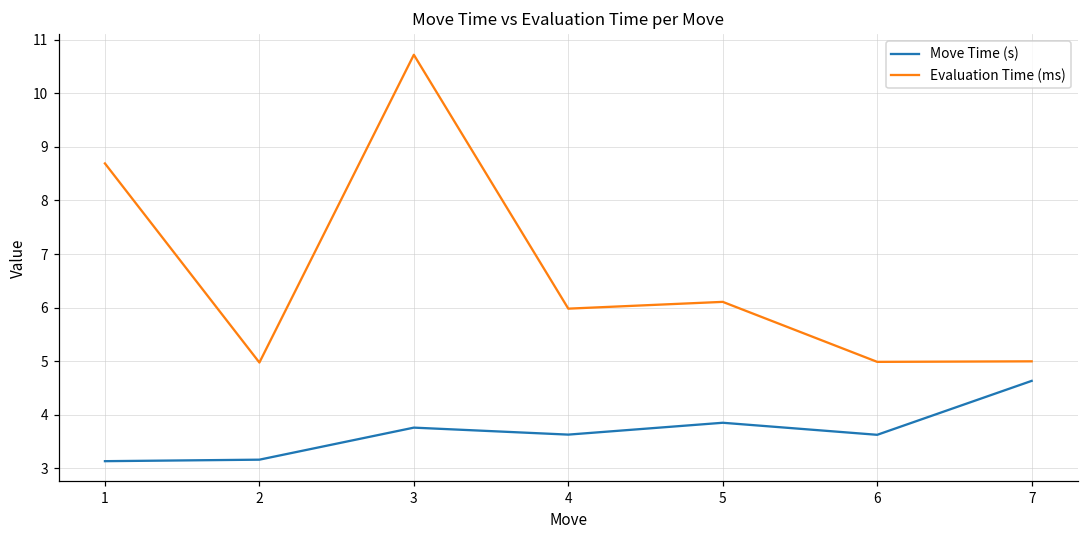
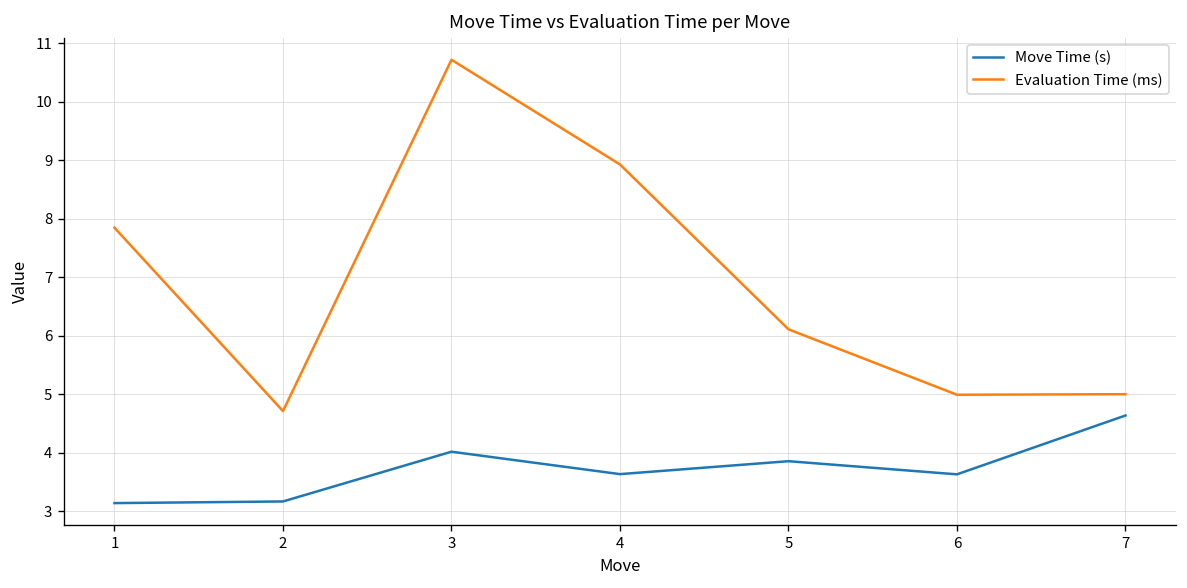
  {
    "Move Time (s)": {
      "1": 3.1,
      "2": 3.2,
-     "3": 3.8,
+     "3": 4.0,
      "4": 3.6,
      "5": 3.9,
      "6": 3.6,
      "7": 4.6
    },
    "Evaluation Time (ms)": {
-     "1": 8.7,
-     "2": 5.0,
+     "1": 7.8,
+     "2": 4.7,
      "3": 10.7,
-     "4": 6.0,
+     "4": 8.9,
      "5": 6.1,
      "6": 5.0,
      "7": 5.0
    }
  }
